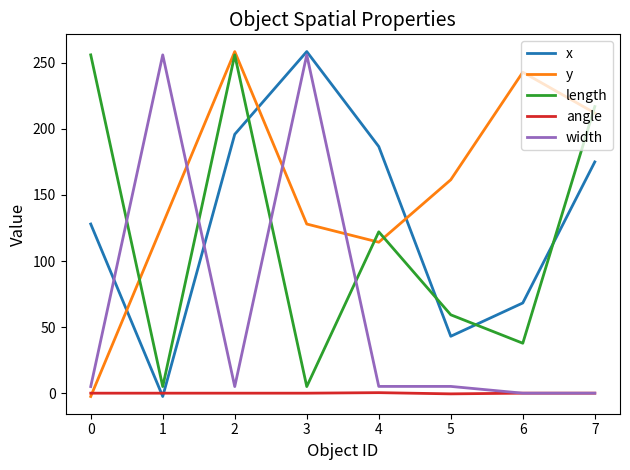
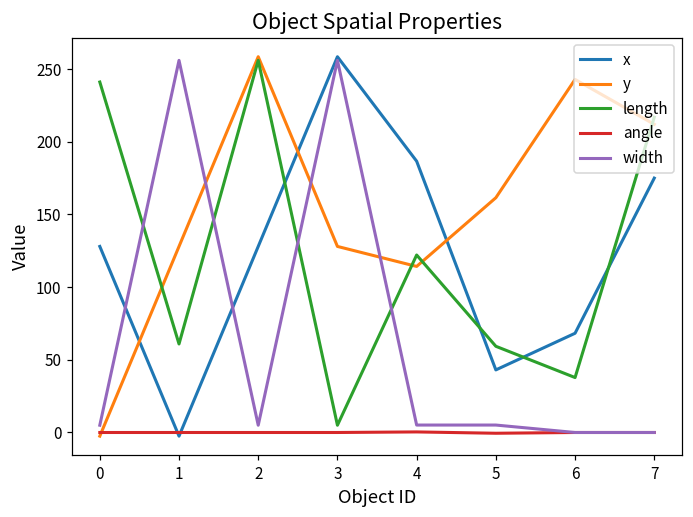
  {
    "x": {
      "0": 128,
      "1": -3,
-     "2": 196,
+     "2": 128,
      "3": 259,
      "4": 187,
      "5": 43,
      "6": 68,
      "7": 175
    },
    "y": {
      "0": -3,
      "1": 128,
      "2": 259,
      "3": 128,
      "4": 114,
      "5": 162
    },
    "length": {
-     "0": 256,
-     "1": 5,
+     "0": 241,
+     "1": 61,
      "2": 256,
      "3": 5,
      "4": 122,
      "5": 59,
      "6": 38
    },
    "angle": {
      "0": 0,
      "1": 0,
      "2": 0,
      "3": 0,
      "4": 0,
      "5": -1
    },
    "width": {
      "0": 5,
      "1": 256,
      "2": 5,
      "3": 256,
      "4": 5,
      "5": 5
    }
  }
